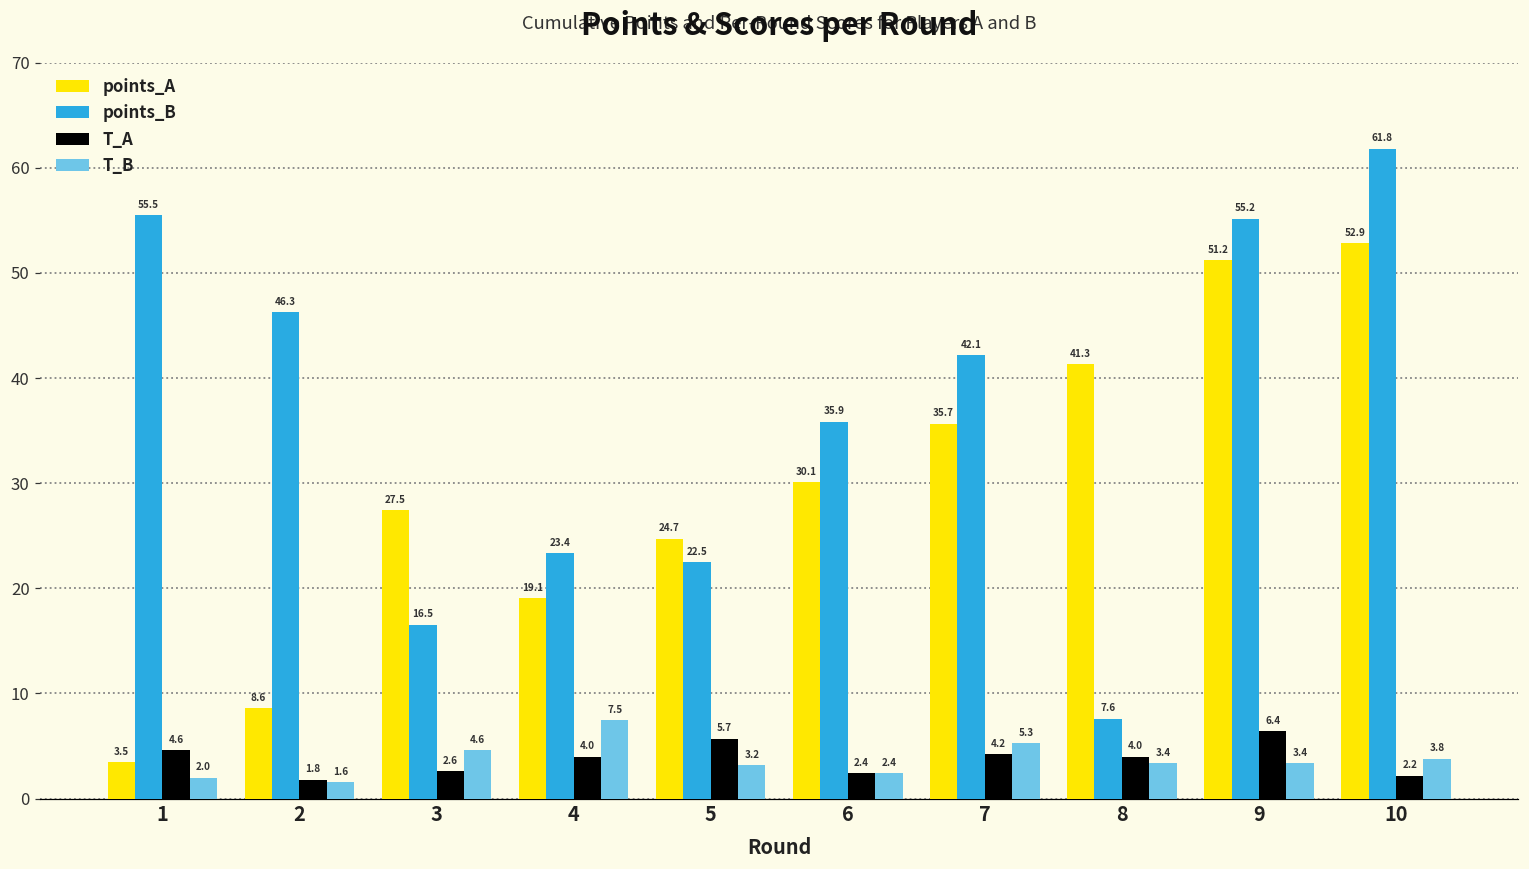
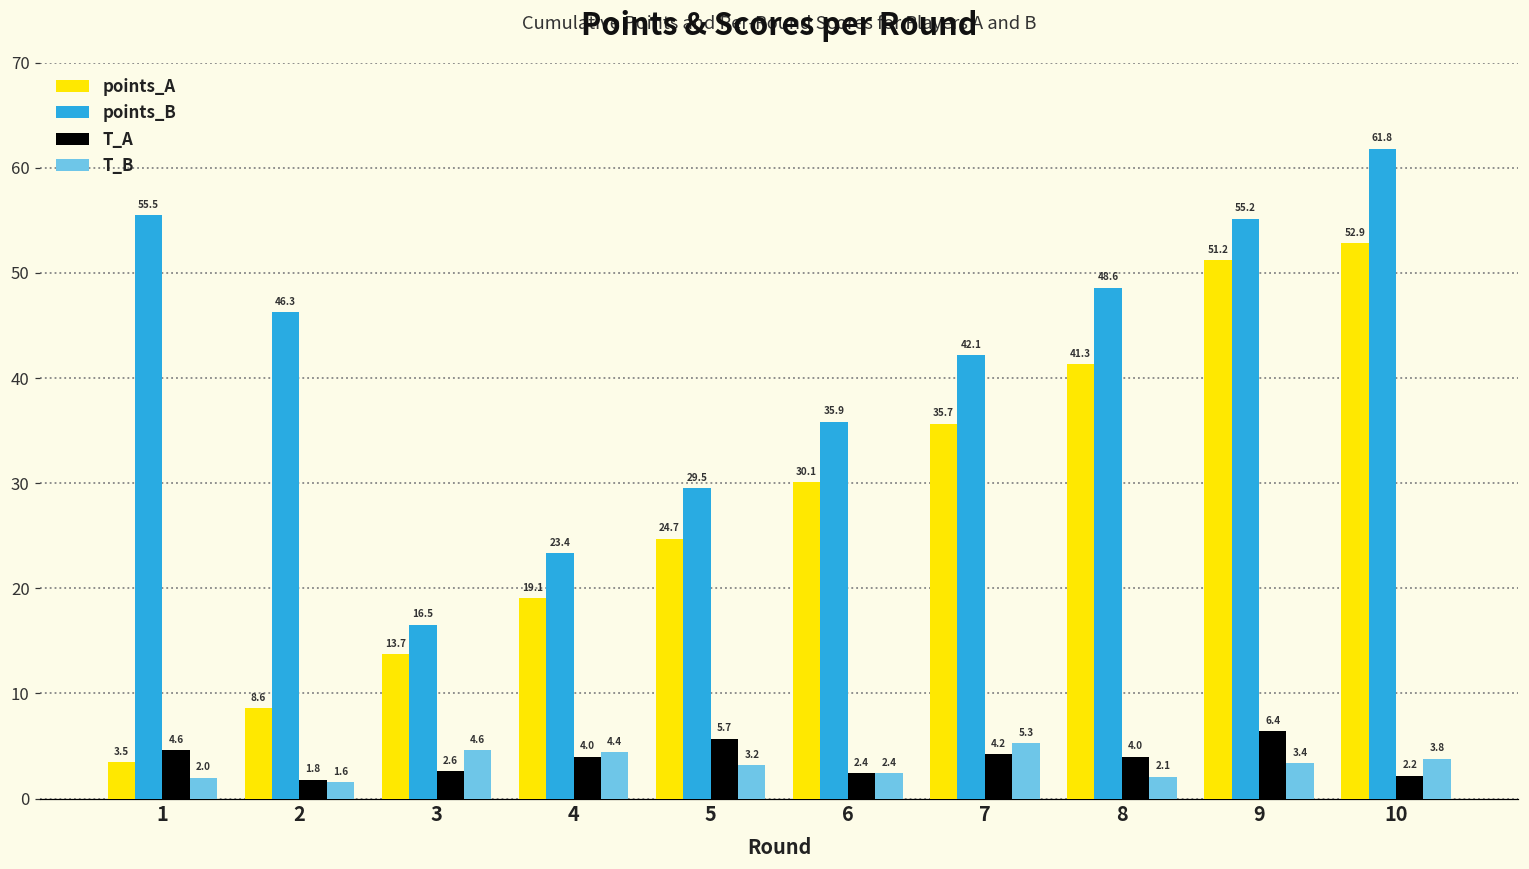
  {
    "points_A": {
      "1": 3.5,
      "2": 8.6,
-     "3": 27.5,
+     "3": 13.7,
      "4": 19.1,
      "5": 24.7,
      "6": 30.1,
      "7": 35.7,
      "8": 41.3,
      "9": 51.2,
      "10": 52.9
    },
    "points_B": {
      "1": 55.5,
      "2": 46.3,
      "3": 16.5,
      "4": 23.4,
-     "5": 22.5,
+     "5": 29.5,
      "6": 35.9,
      "7": 42.1,
-     "8": 7.6,
+     "8": 48.6,
      "9": 55.2,
      "10": 61.8
    },
    "T_A": {
      "1": 4.6,
      "2": 1.8,
      "3": 2.6,
      "4": 4.0,
      "5": 5.7,
      "6": 2.4,
      "7": 4.2,
      "8": 4.0,
      "9": 6.4,
      "10": 2.2
    },
    "T_B": {
      "1": 2.0,
      "2": 1.6,
      "3": 4.6,
-     "4": 7.5,
+     "4": 4.4,
      "5": 3.2,
      "6": 2.4,
      "7": 5.3,
-     "8": 3.4,
+     "8": 2.1,
      "9": 3.4,
      "10": 3.8
    }
  }
